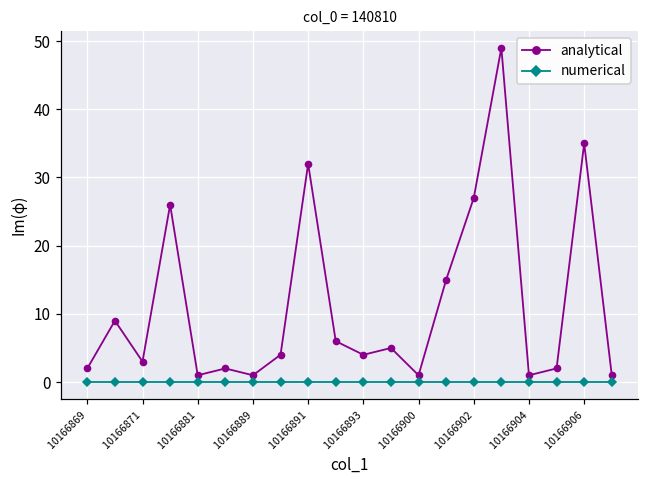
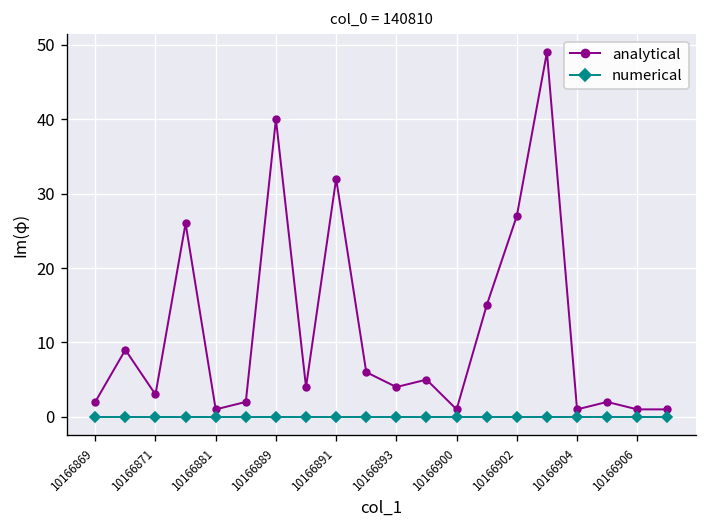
  {
    "analytical": {
      "10166869": 2,
      "10166871": 3,
      "10166881": 1,
-     "10166889": 1,
+     "10166889": 40,
      "10166891": 32,
      "10166893": 4,
      "10166900": 1,
      "10166902": 27,
      "10166904": 1,
-     "10166906": 35
+     "10166906": 1
    },
    "numerical": {
      "10166869": 0,
      "10166871": 0,
      "10166881": 0,
      "10166889": 0,
      "10166891": 0,
      "10166893": 0,
      "10166900": 0,
      "10166902": 0,
      "10166904": 0,
      "10166906": 0
    }
  }
